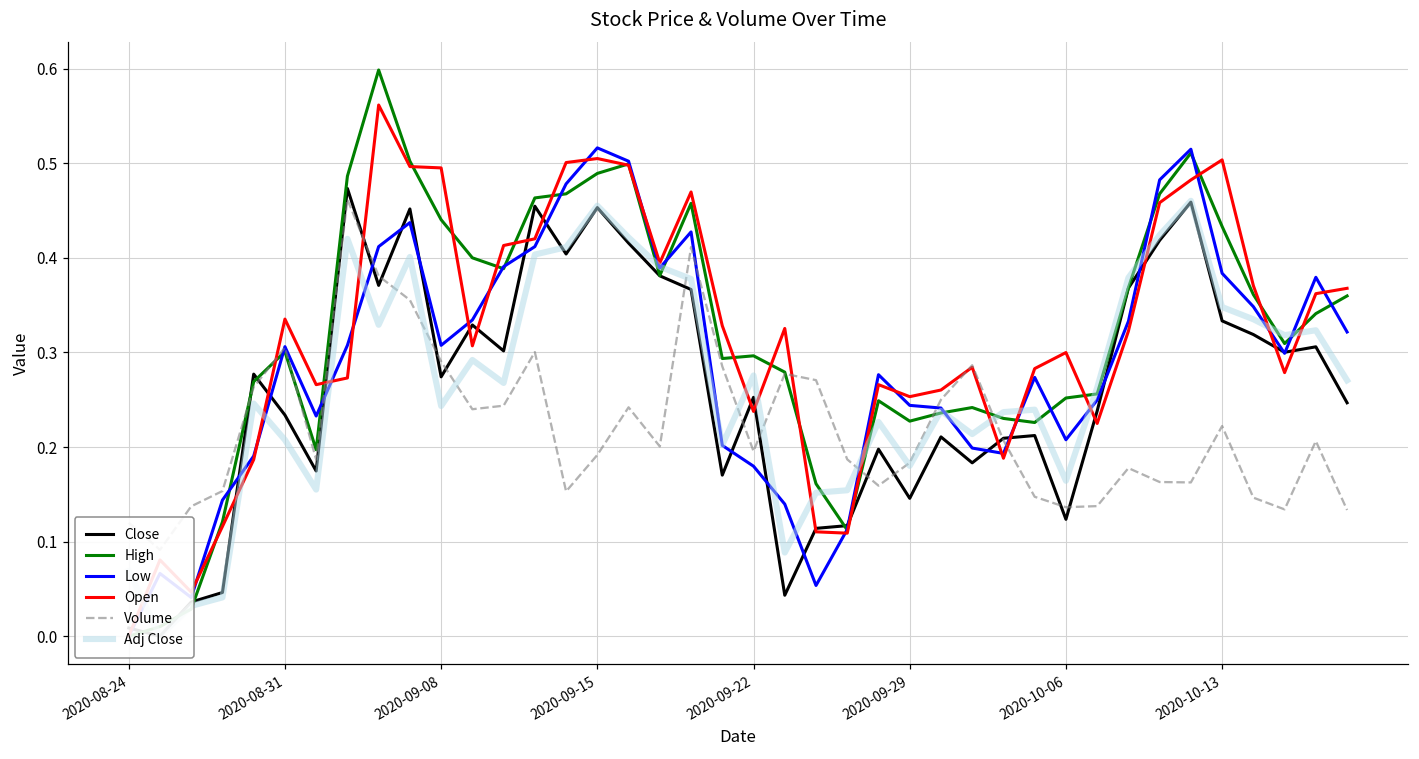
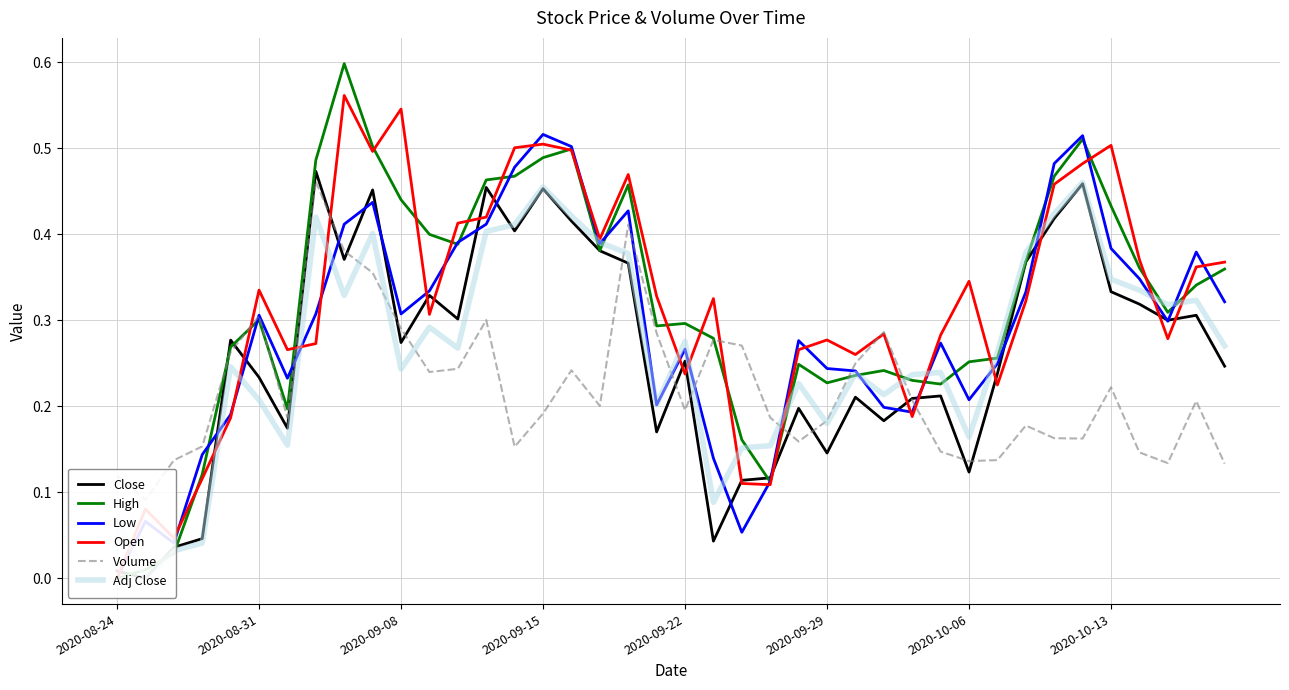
  {
    "Close": {
      "2020-08-31": 0.23,
      "2020-09-08": 0.27,
      "2020-09-22": 0.25,
      "2020-09-29": 0.15,
      "2020-10-06": 0.12,
      "2020-10-13": 0.33
    },
    "High": {
      "2020-08-31": 0.30,
      "2020-09-08": 0.44,
      "2020-09-15": 0.49,
      "2020-09-22": 0.30,
      "2020-09-29": 0.23,
      "2020-10-06": 0.25,
      "2020-10-13": 0.43
    },
    "Low": {
      "2020-09-08": 0.31,
      "2020-09-15": 0.52,
-     "2020-09-22": 0.18,
+     "2020-09-22": 0.27,
      "2020-09-29": 0.24,
      "2020-10-06": 0.21,
      "2020-10-13": 0.38
    },
    "Open": {
      "2020-08-31": 0.34,
-     "2020-09-08": 0.50,
+     "2020-09-08": 0.55,
      "2020-09-15": 0.50,
      "2020-09-22": 0.24,
-     "2020-09-29": 0.25,
-     "2020-10-06": 0.30,
+     "2020-09-29": 0.28,
+     "2020-10-06": 0.35,
      "2020-10-13": 0.50
    },
    "Volume": {
      "2020-09-08": 0.29,
      "2020-09-15": 0.19,
      "2020-09-22": 0.20,
      "2020-09-29": 0.18,
      "2020-10-06": 0.14,
      "2020-10-13": 0.22
    },
    "Adj Close": {
      "2020-08-31": 0.21,
      "2020-09-08": 0.24,
      "2020-09-22": 0.28,
      "2020-09-29": 0.18,
      "2020-10-06": 0.16,
      "2020-10-13": 0.35
    }
  }
